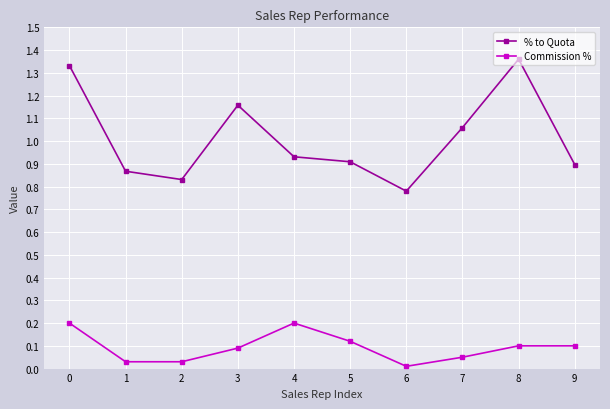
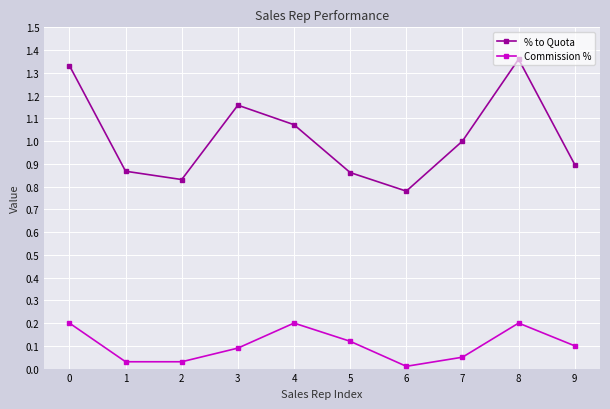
  {
    "% to Quota": {
      "0": 1.33,
      "1": 0.87,
      "2": 0.83,
      "3": 1.16,
-     "4": 0.93,
-     "5": 0.91,
+     "4": 1.07,
+     "5": 0.86,
      "6": 0.78,
-     "7": 1.06,
+     "7": 1.00,
      "9": 0.90
    },
    "Commission %": {
      "0": 0.2,
      "1": 0.03,
      "2": 0.03,
      "3": 0.1,
      "4": 0.2,
      "5": 0.12,
      "6": 0.0,
      "7": 0.05,
-     "8": 0.1,
+     "8": 0.2,
      "9": 0.1
    }
  }
